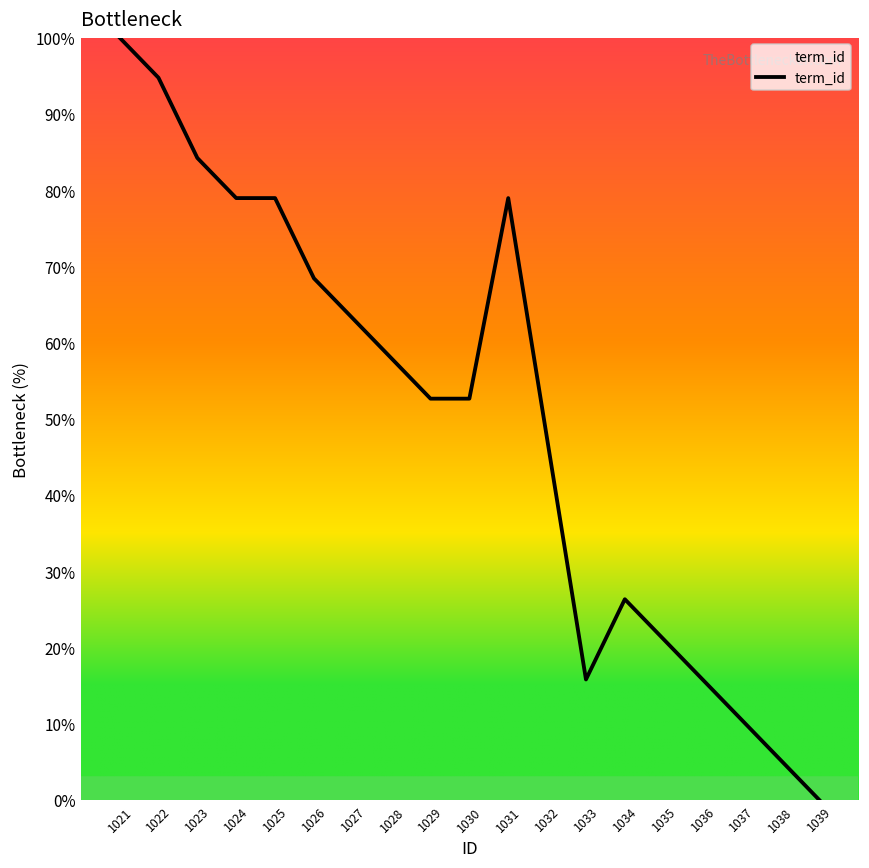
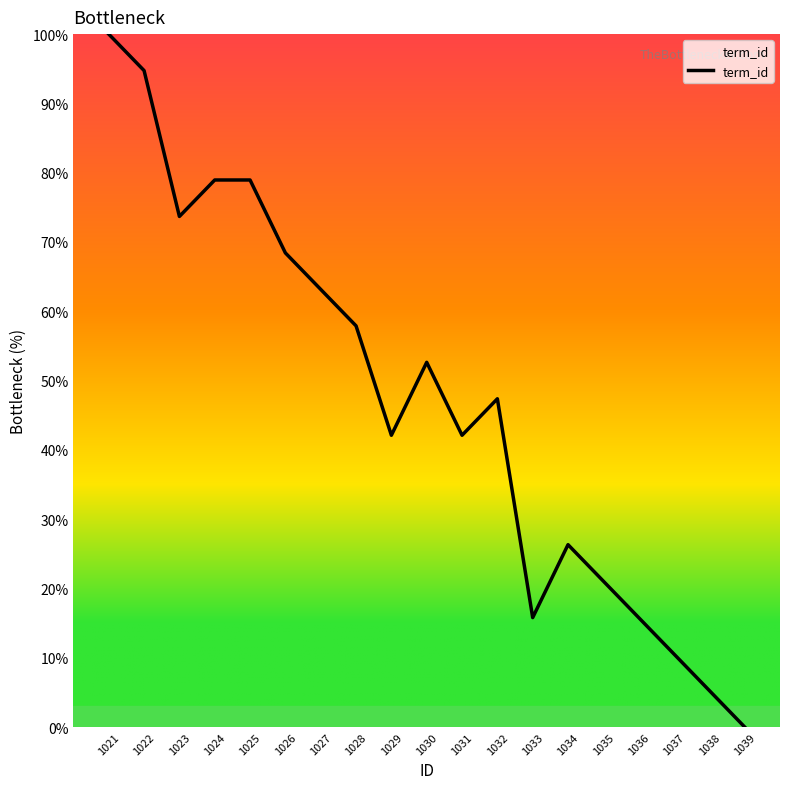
  {
    "1021": "100%",
    "1022": "95%",
-   "1023": "84%",
+   "1023": "74%",
    "1024": "79%",
    "1025": "79%",
    "1026": "68%",
    "1027": "63%",
    "1028": "58%",
-   "1029": "53%",
+   "1029": "42%",
    "1030": "53%",
-   "1031": "79%",
+   "1031": "42%",
    "1032": "47%",
    "1033": "16%",
    "1034": "26%",
    "1035": "21%",
    "1036": "16%",
    "1037": "11%",
    "1038": "5%"
  }
